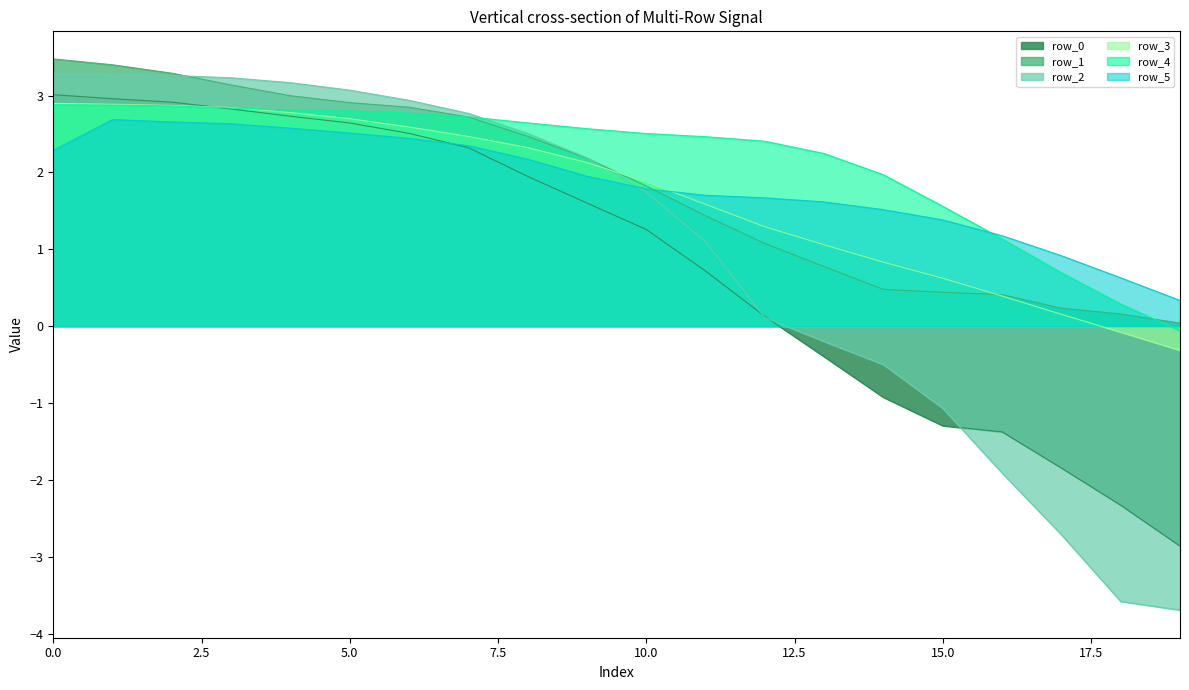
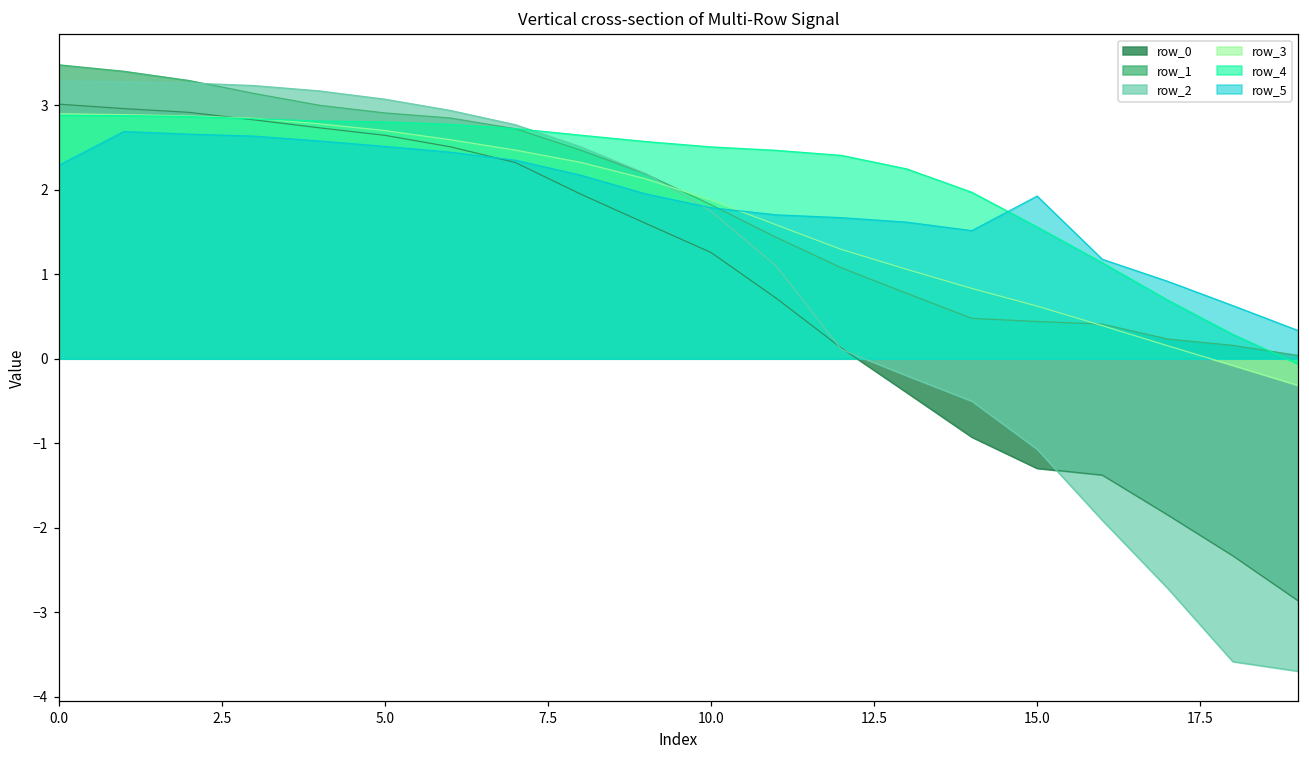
  {
    "row_5": {
      "0.0": 2.3,
      "5.0": 2.5,
      "10.0": 1.8,
-     "15.0": 1.4
+     "15.0": 1.9
    }
  }
